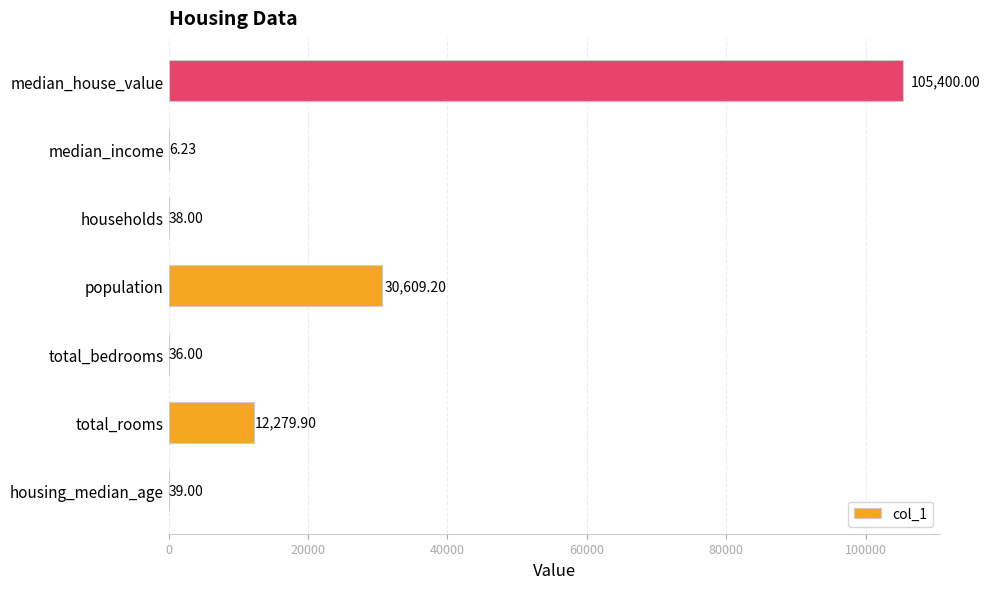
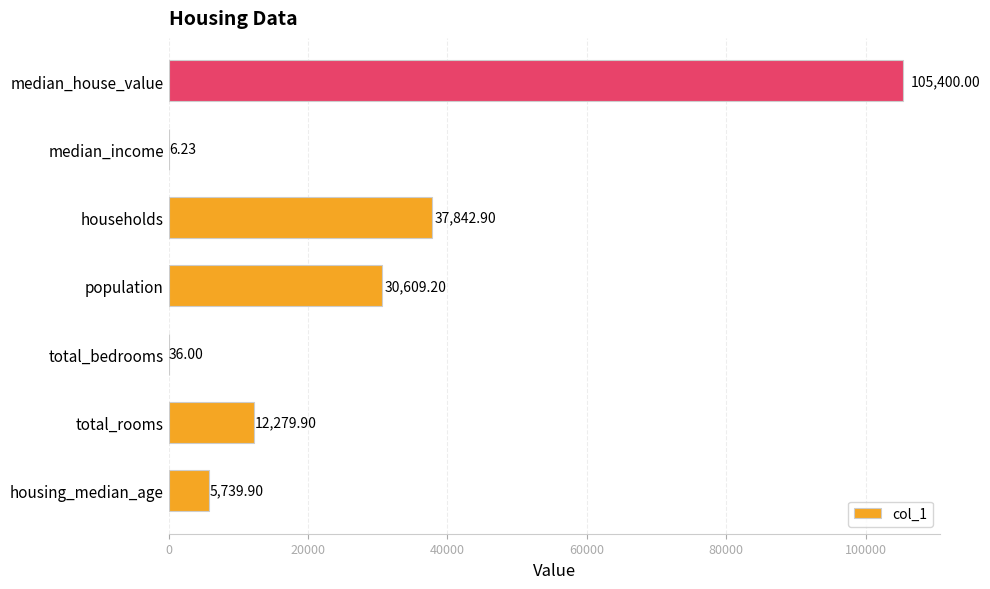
  {
    "median_house_value": "105,400.00",
    "median_income": "6.23",
-   "households": "38.00",
+   "households": "37,842.90",
    "population": "30,609.20",
    "total_bedrooms": "36.00",
    "total_rooms": "12,279.90",
-   "housing_median_age": "39.00"
+   "housing_median_age": "5,739.90"
  }
